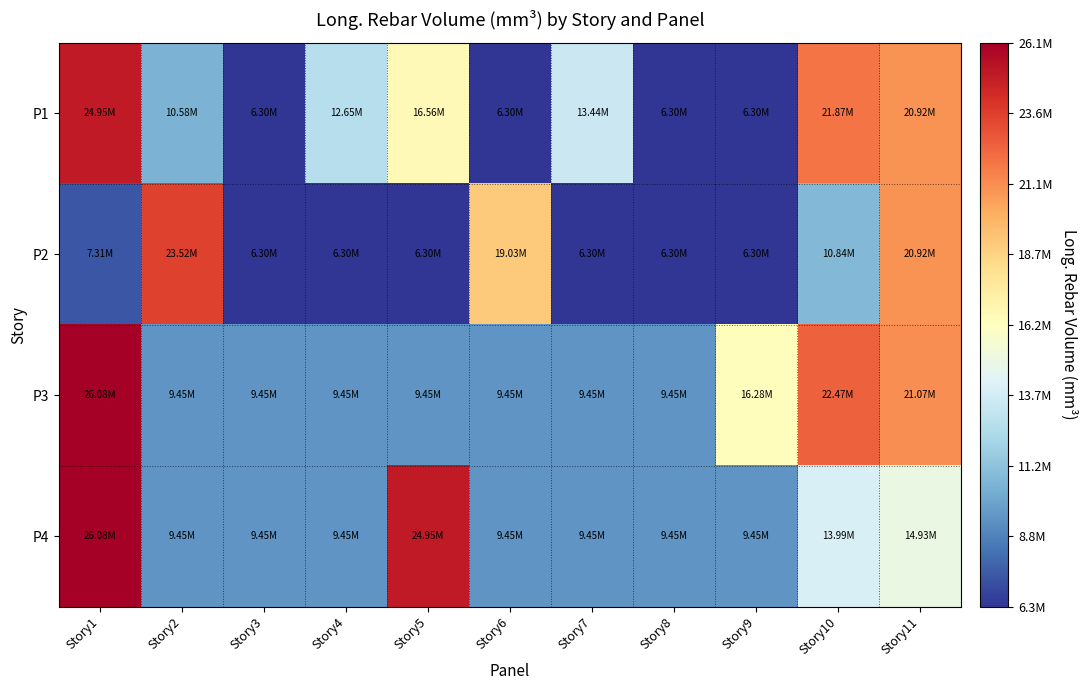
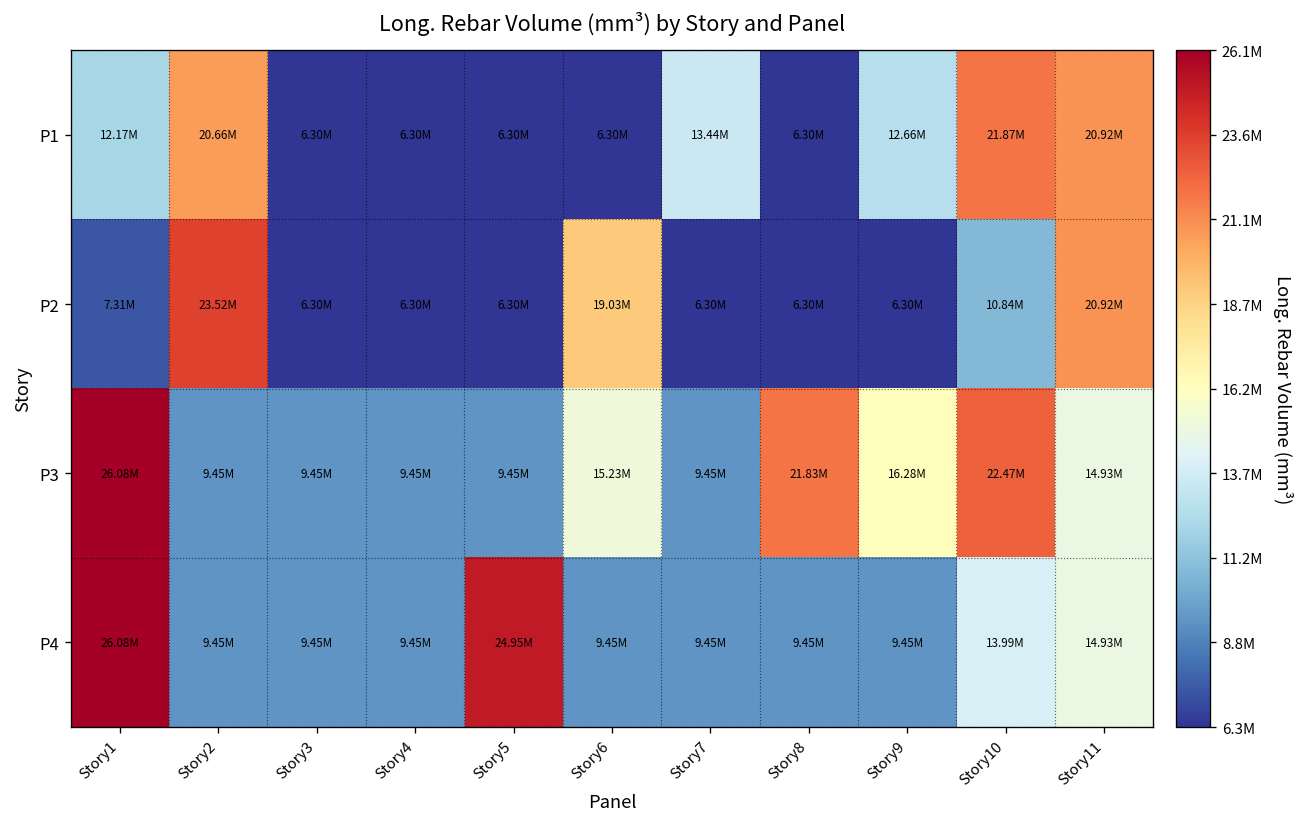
  {
    "P1": {
-     "Story1": "24.95M",
-     "Story2": "10.58M",
+     "Story1": "12.17M",
+     "Story2": "20.66M",
      "Story3": "6.30M",
-     "Story4": "12.65M",
-     "Story5": "16.56M",
+     "Story4": "6.30M",
+     "Story5": "6.30M",
      "Story6": "6.30M",
      "Story7": "13.44M",
      "Story8": "6.30M",
-     "Story9": "6.30M",
+     "Story9": "12.66M",
      "Story10": "21.87M",
      "Story11": "20.92M"
    },
    "P2": {
      "Story1": "7.31M",
      "Story2": "23.52M",
      "Story3": "6.30M",
      "Story4": "6.30M",
      "Story5": "6.30M",
      "Story6": "19.03M",
      "Story7": "6.30M",
      "Story8": "6.30M",
      "Story9": "6.30M",
      "Story10": "10.84M",
      "Story11": "20.92M"
    },
    "P3": {
      "Story1": "26.08M",
      "Story2": "9.45M",
      "Story3": "9.45M",
      "Story4": "9.45M",
      "Story5": "9.45M",
-     "Story6": "9.45M",
+     "Story6": "15.23M",
      "Story7": "9.45M",
-     "Story8": "9.45M",
+     "Story8": "21.83M",
      "Story9": "16.28M",
      "Story10": "22.47M",
-     "Story11": "21.07M"
+     "Story11": "14.93M"
    },
    "P4": {
      "Story1": "26.08M",
      "Story2": "9.45M",
      "Story3": "9.45M",
      "Story4": "9.45M",
      "Story5": "24.95M",
      "Story6": "9.45M",
      "Story7": "9.45M",
      "Story8": "9.45M",
      "Story9": "9.45M",
      "Story10": "13.99M",
      "Story11": "14.93M"
    }
  }
